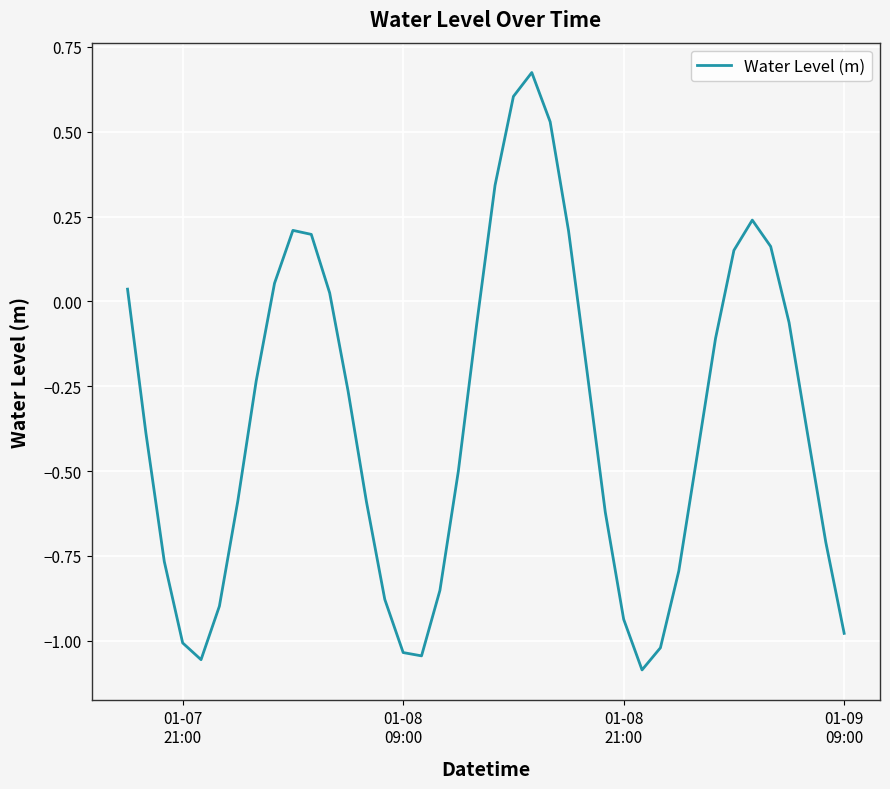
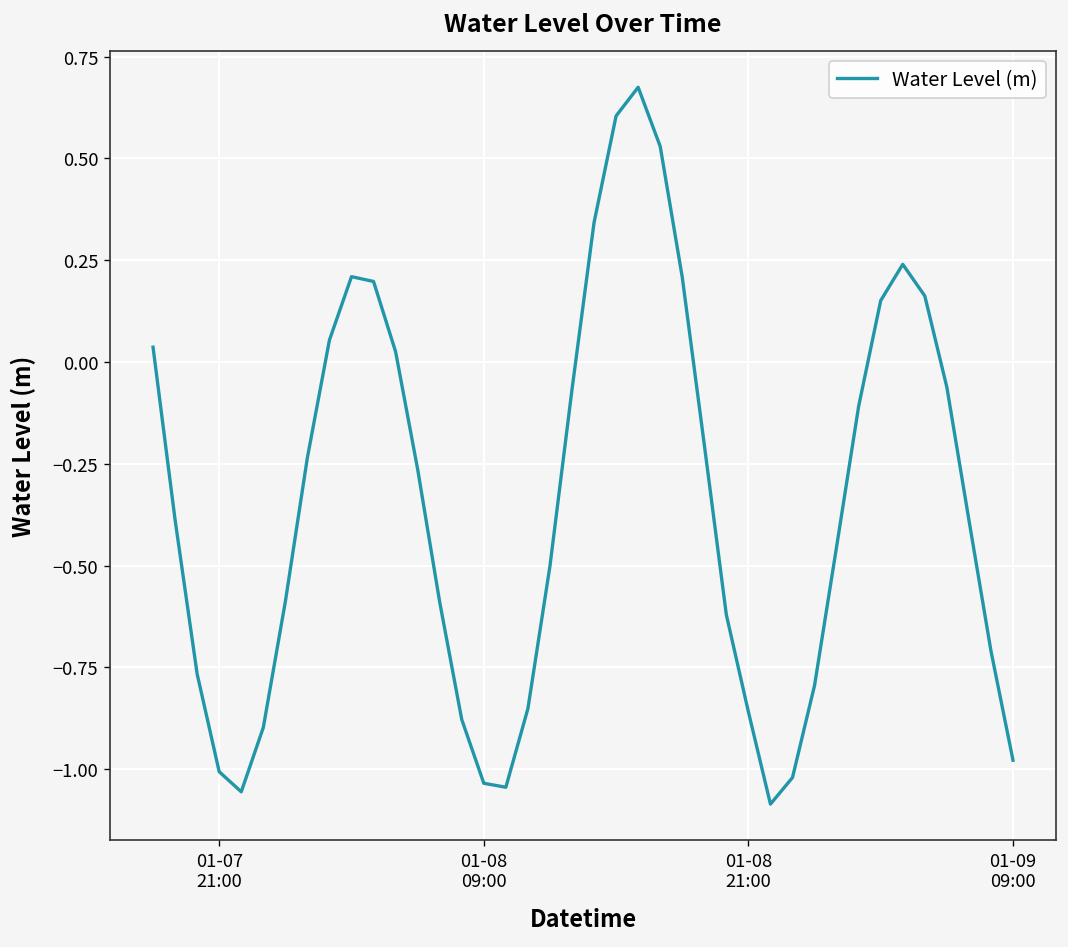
  {
    "01-07 21:00": -1.01,
    "01-08 09:00": -1.03,
-   "01-08 21:00": -0.94,
+   "01-08 21:00": -0.86,
    "01-09 09:00": -0.98
  }
